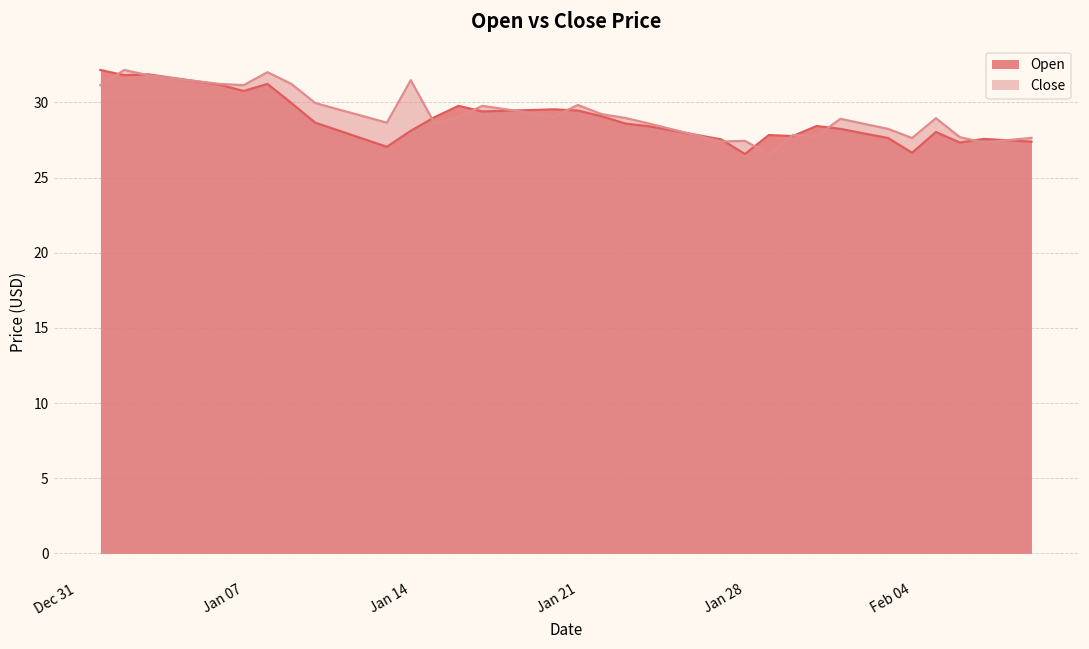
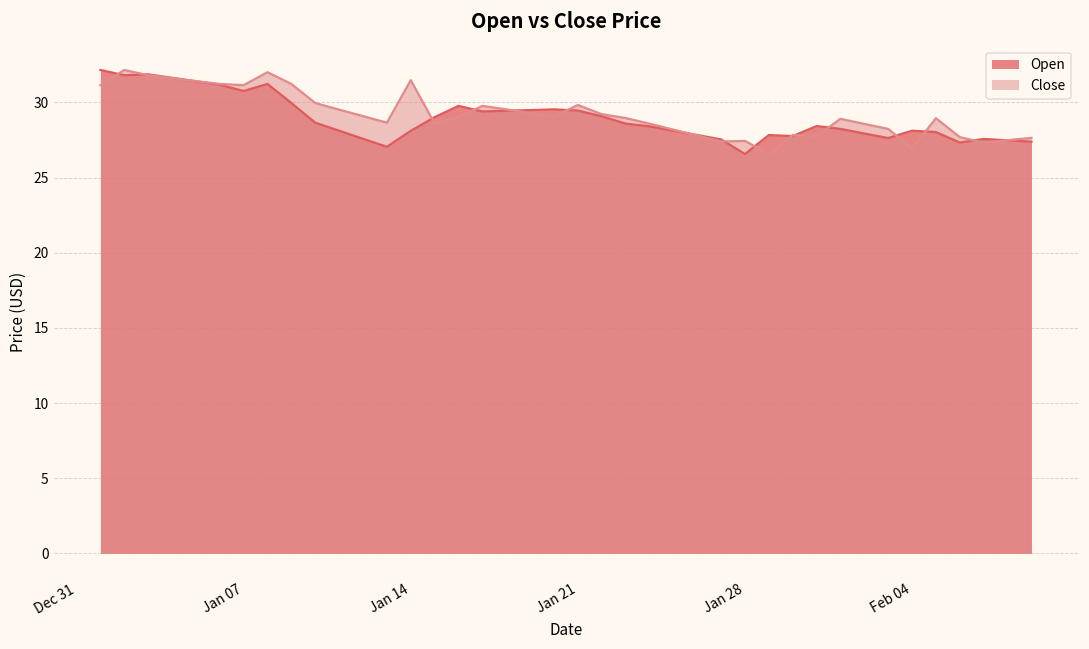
  {
    "Open": {
      "Jan 07": 30.8,
      "Jan 14": 28.1,
      "Jan 21": 29.5,
      "Jan 28": 26.6,
-     "Feb 04": 26.7
+     "Feb 04": 28.1
    },
    "Close": {
      "Jan 07": 31.2,
      "Jan 14": 31.5,
      "Jan 21": 29.8,
      "Jan 28": 27.4,
-     "Feb 04": 27.6
+     "Feb 04": 26.9
    }
  }
